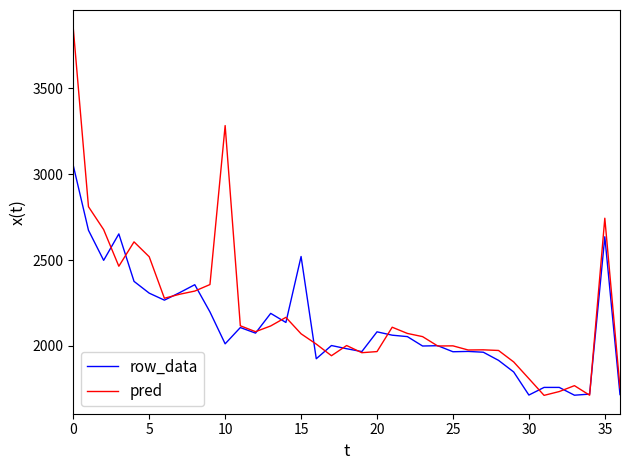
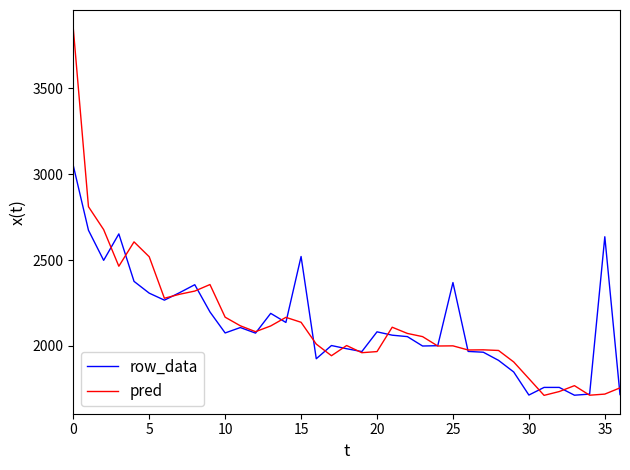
  {
    "row_data": {
      "0": 3050,
      "5": 2310,
-     "10": 2010,
+     "10": 2080,
      "15": 2520,
      "20": 2080,
-     "25": 1970,
+     "25": 2370,
      "30": 1710,
      "35": 2640
    },
    "pred": {
      "0": 3850,
      "5": 2520,
-     "10": 3280,
-     "15": 2070,
+     "10": 2170,
+     "15": 2140,
      "20": 1970,
      "25": 2000,
      "30": 1810,
-     "35": 2740
+     "35": 1720
    }
  }
